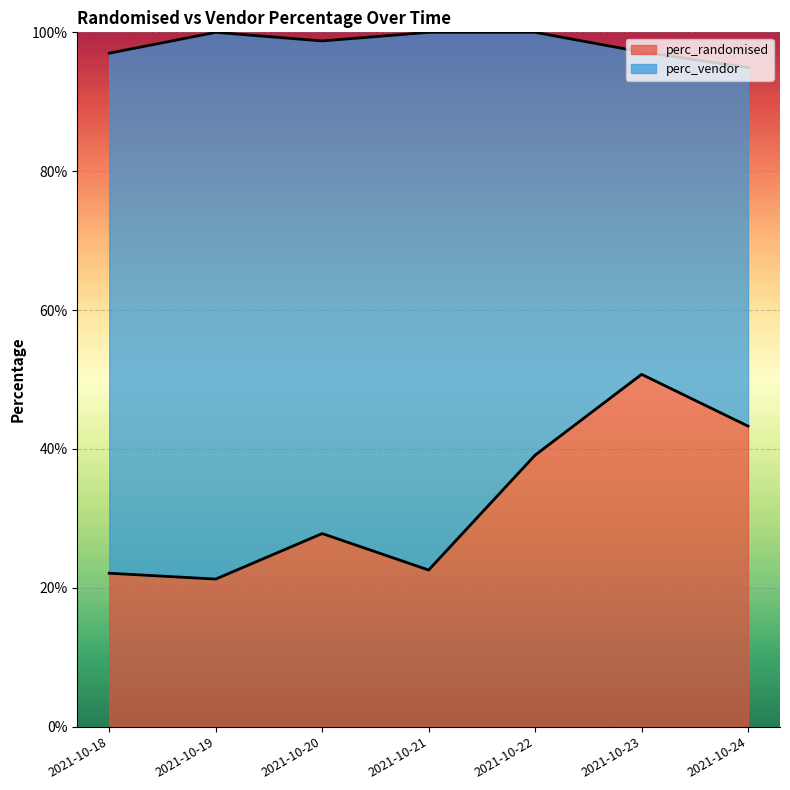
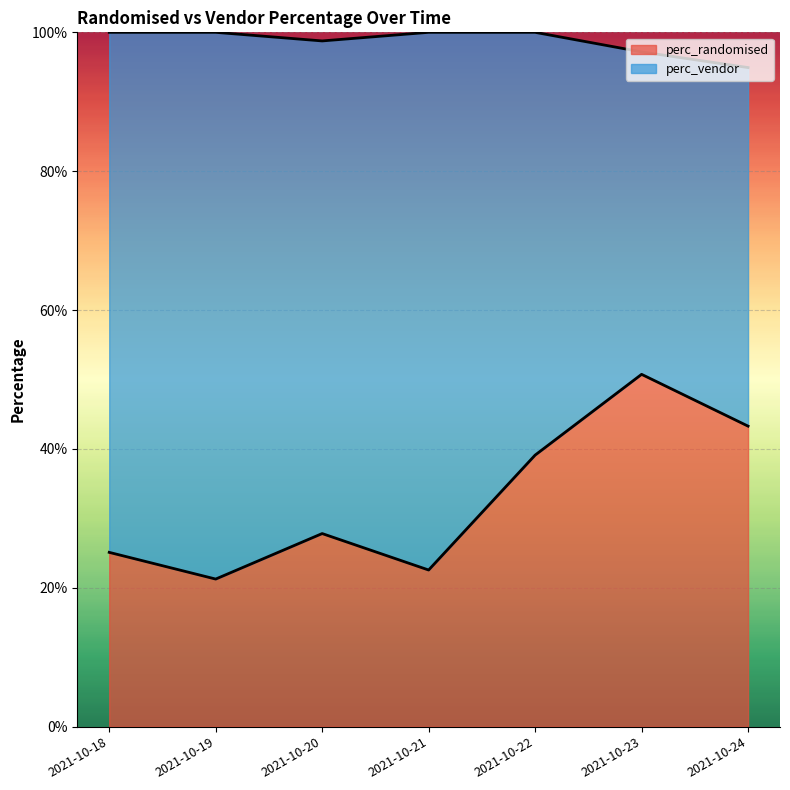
  {
    "perc_randomised": {
-     "2021-10-18": "22%",
+     "2021-10-18": "25%",
      "2021-10-19": "21%",
      "2021-10-20": "28%",
      "2021-10-21": "23%",
      "2021-10-22": "39%",
      "2021-10-23": "51%",
      "2021-10-24": "43%"
    },
    "perc_vendor": {
      "2021-10-18": "75%",
      "2021-10-19": "79%",
      "2021-10-20": "71%",
      "2021-10-21": "77%",
      "2021-10-22": "61%"
    }
  }
